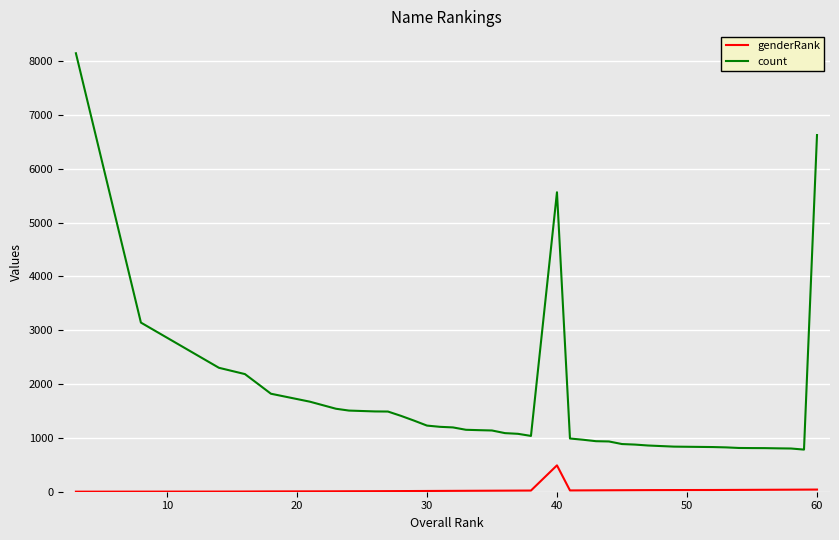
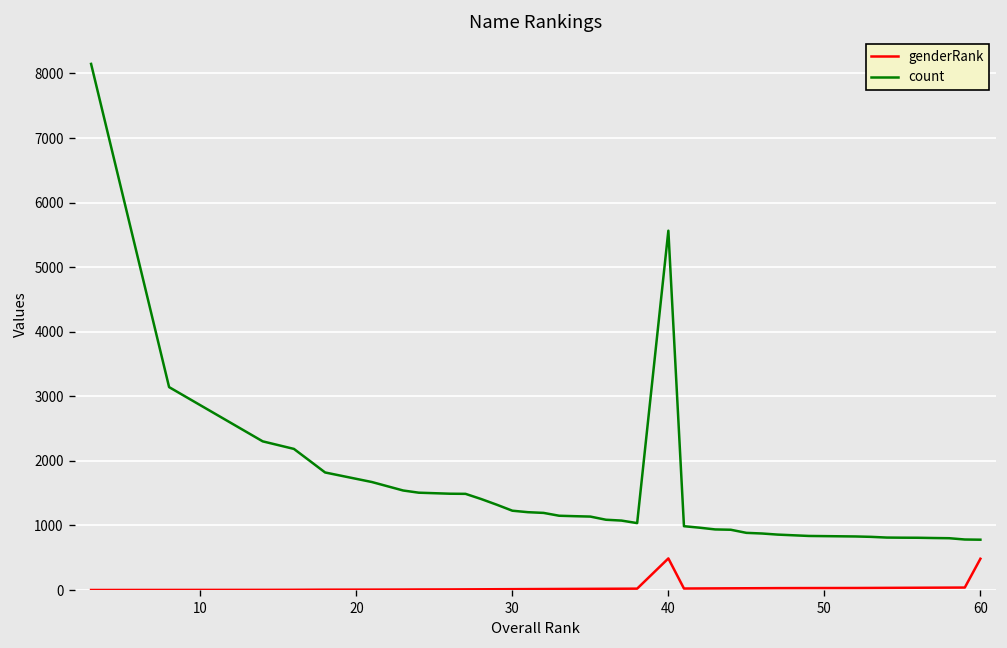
  {
    "genderRank": {
      "30": 0,
      "40": 500,
-     "60": 0
+     "60": 500
    },
    "count": {
      "30": 1200,
      "40": 5600,
-     "60": 6600
+     "60": 800
    }
  }
